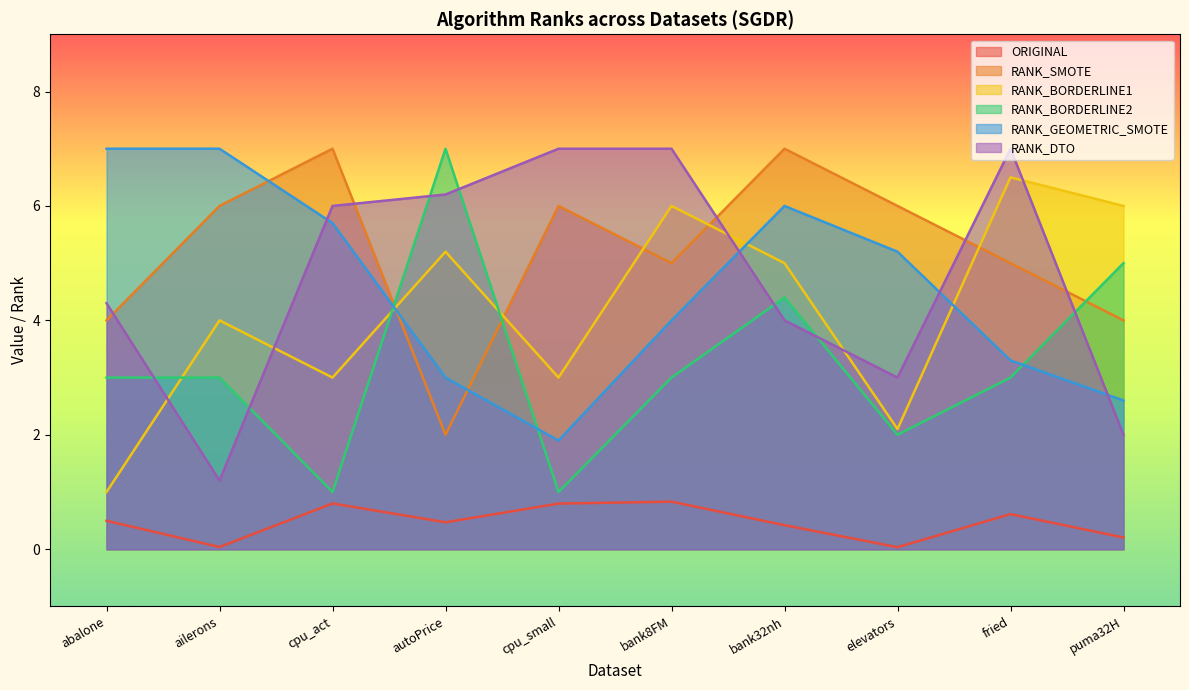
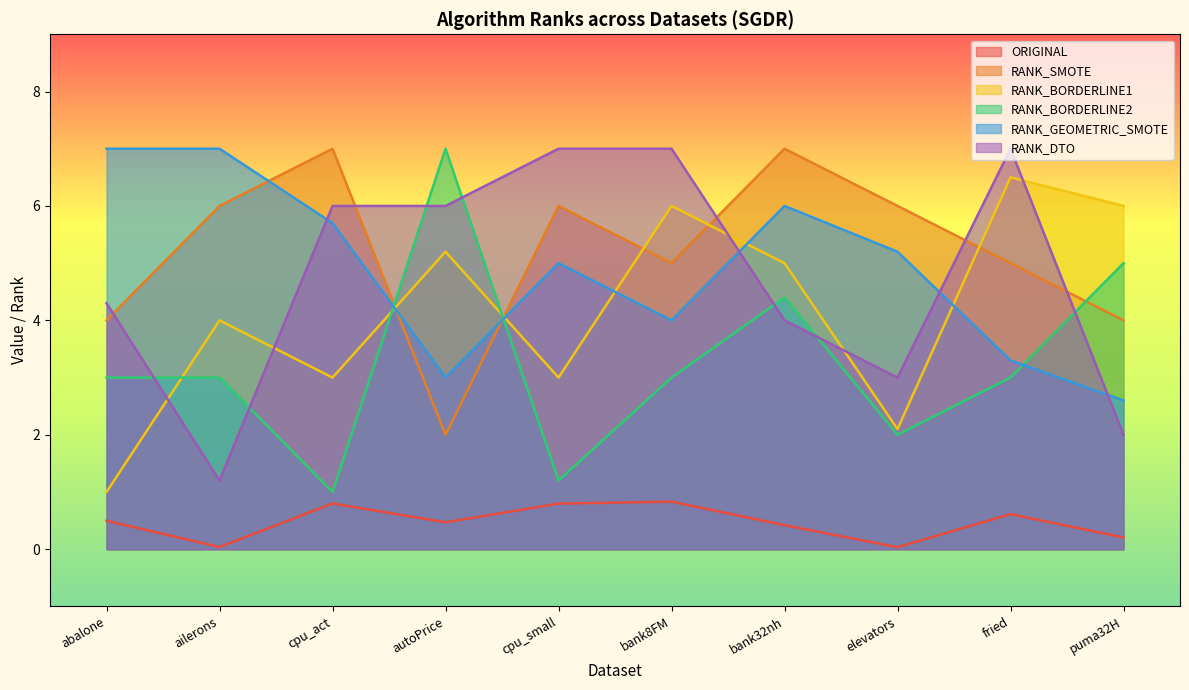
  {
    "RANK_BORDERLINE1": {
      "abalone": 1.0,
      "ailerons": 4.0,
      "cpu_act": 3.0,
      "autoPrice": 5.2,
      "cpu_small": 3.0,
      "bank8FM": 6.0,
      "bank32nh": 5.0,
      "elevators": 2.1,
      "fried": 6.5,
      "puma32H": 6.0
    },
    "RANK_BORDERLINE2": {
      "abalone": 3.0,
      "ailerons": 3.0,
      "cpu_act": 1.0,
      "autoPrice": 7.0,
-     "cpu_small": 1.0,
+     "cpu_small": 1.2,
      "bank8FM": 3.0,
      "bank32nh": 4.4,
      "elevators": 2.0,
      "fried": 3.0,
      "puma32H": 5.0
    },
    "RANK_GEOMETRIC_SMOTE": {
      "abalone": 7.0,
      "ailerons": 7.0,
      "cpu_act": 5.7,
      "autoPrice": 3.0,
-     "cpu_small": 1.9,
+     "cpu_small": 5.0,
      "bank8FM": 4.0,
      "bank32nh": 6.0,
      "elevators": 5.2,
      "fried": 3.3,
      "puma32H": 2.6
    },
    "RANK_DTO": {
      "abalone": 4.3,
      "ailerons": 1.2,
      "cpu_act": 6.0,
-     "autoPrice": 6.2,
+     "autoPrice": 6.0,
      "cpu_small": 7.0,
      "bank8FM": 7.0,
      "bank32nh": 4.0,
      "elevators": 3.0,
      "puma32H": 2.0
    }
  }
